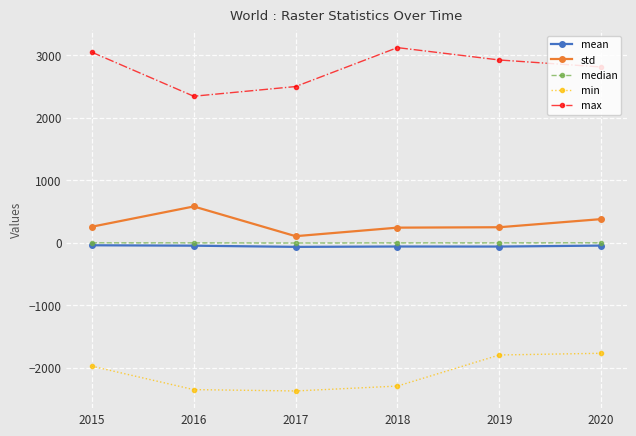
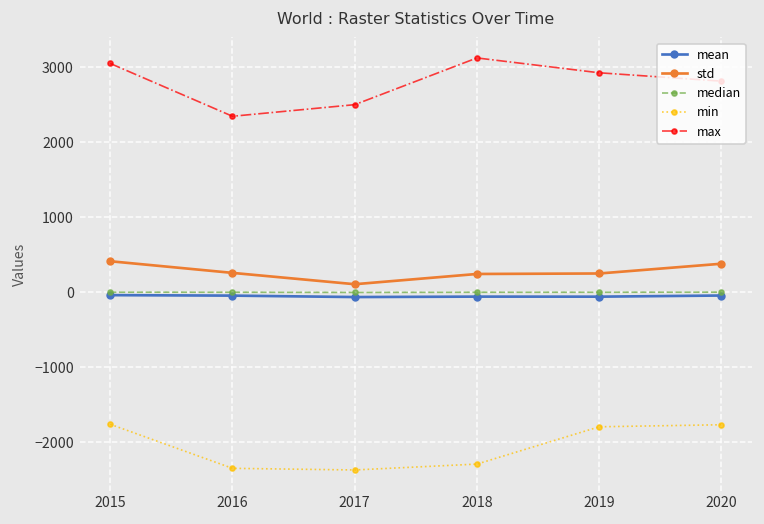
  {
    "mean": {
      "2016": 0,
      "2017": -100,
      "2018": -100,
      "2019": -100,
      "2020": 0
    },
    "std": {
-     "2015": 300,
-     "2016": 600,
+     "2015": 400,
+     "2016": 300,
      "2017": 100,
      "2018": 200,
      "2019": 200,
      "2020": 400
    },
    "median": {
      "2016": 0,
      "2017": 0,
      "2018": 0,
      "2019": 0,
      "2020": 0
    },
    "min": {
-     "2015": -2000,
+     "2015": -1800,
      "2016": -2400,
      "2017": -2400,
      "2018": -2300,
      "2019": -1800,
      "2020": -1800
    },
    "max": {
      "2015": 3000,
      "2016": 2300,
      "2017": 2500,
      "2018": 3100,
      "2019": 2900
    }
  }
